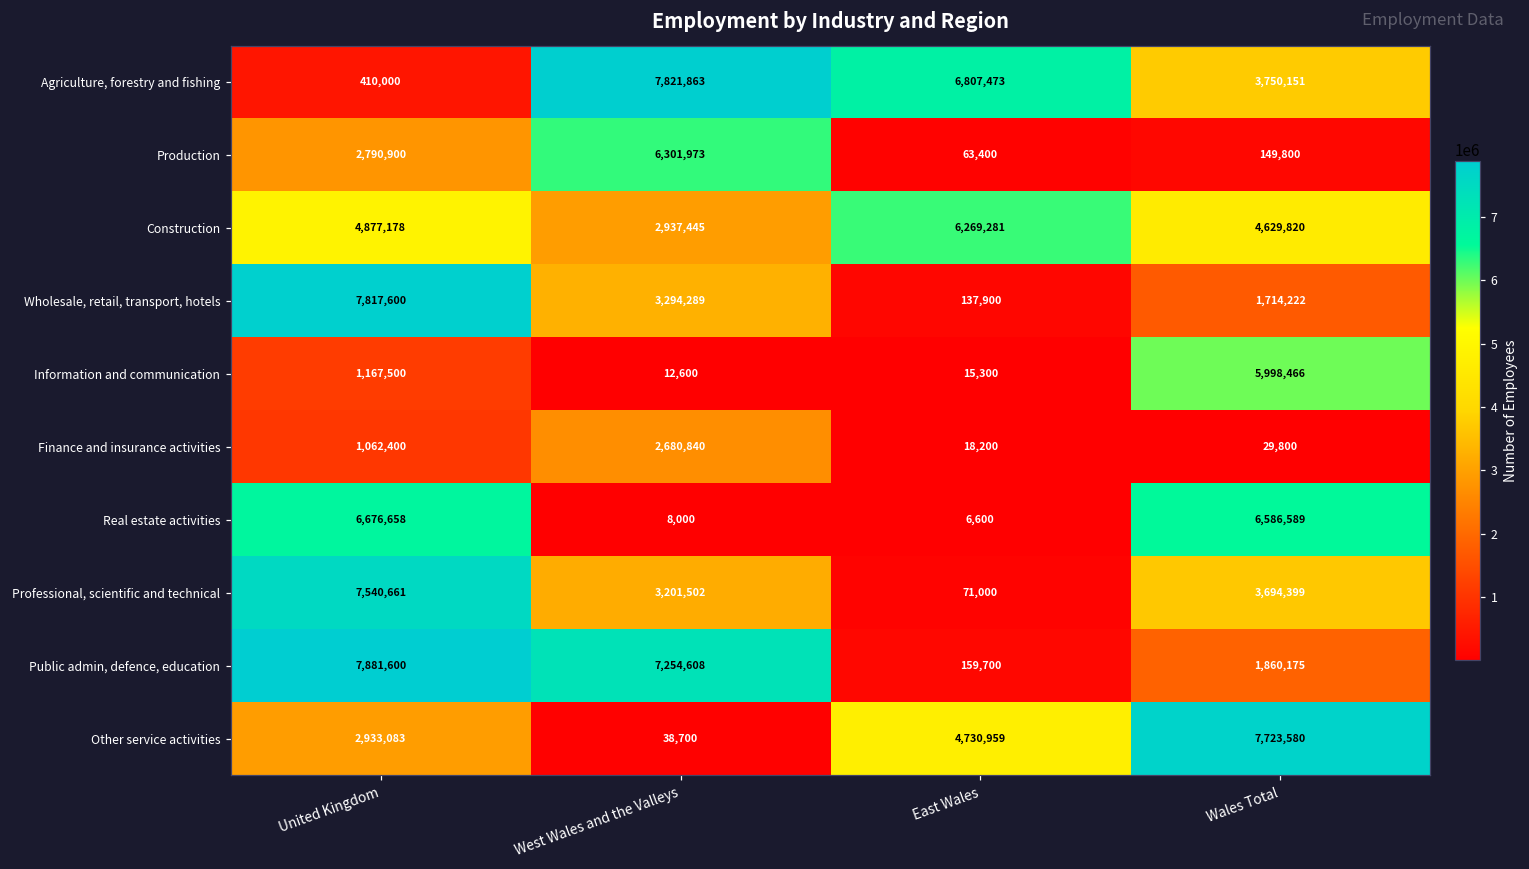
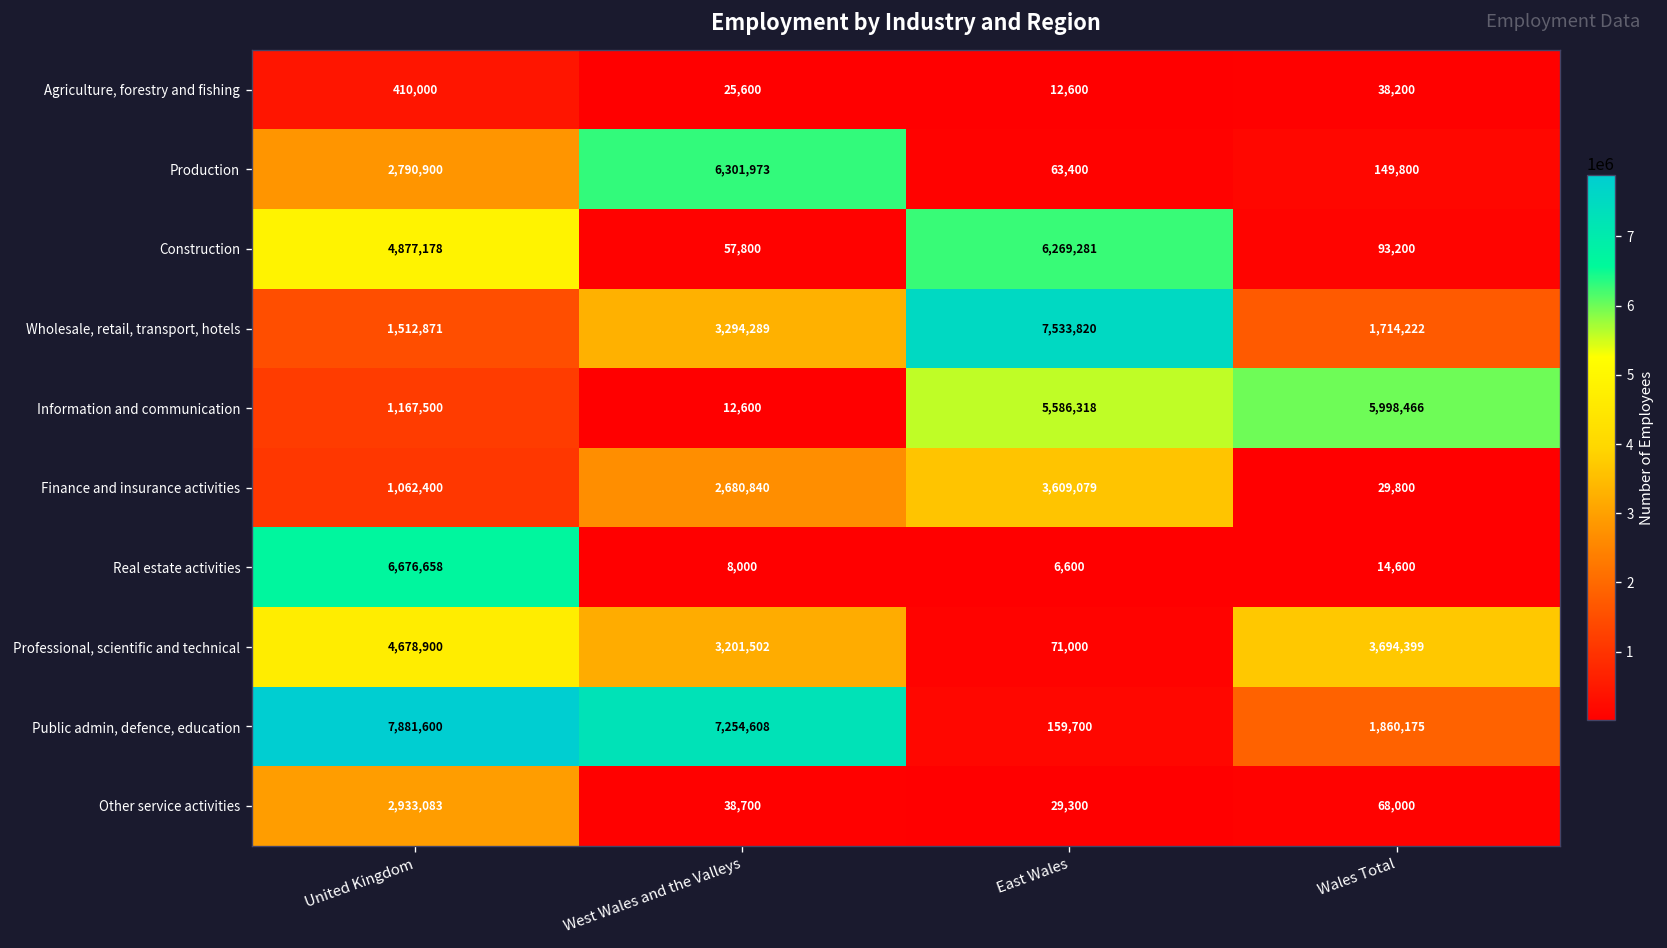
  {
    "Agriculture, forestry and fishing": {
      "United Kingdom": "410,000",
-     "West Wales and the Valleys": "7,821,863",
-     "East Wales": "6,807,473",
-     "Wales Total": "3,750,151"
+     "West Wales and the Valleys": "25,600",
+     "East Wales": "12,600",
+     "Wales Total": "38,200"
    },
    "Production": {
      "United Kingdom": "2,790,900",
      "West Wales and the Valleys": "6,301,973",
      "East Wales": "63,400",
      "Wales Total": "149,800"
    },
    "Construction": {
      "United Kingdom": "4,877,178",
-     "West Wales and the Valleys": "2,937,445",
+     "West Wales and the Valleys": "57,800",
      "East Wales": "6,269,281",
-     "Wales Total": "4,629,820"
+     "Wales Total": "93,200"
    },
    "Wholesale, retail, transport, hotels": {
-     "United Kingdom": "7,817,600",
+     "United Kingdom": "1,512,871",
      "West Wales and the Valleys": "3,294,289",
-     "East Wales": "137,900",
+     "East Wales": "7,533,820",
      "Wales Total": "1,714,222"
    },
    "Information and communication": {
      "United Kingdom": "1,167,500",
      "West Wales and the Valleys": "12,600",
-     "East Wales": "15,300",
+     "East Wales": "5,586,318",
      "Wales Total": "5,998,466"
    },
    "Finance and insurance activities": {
      "United Kingdom": "1,062,400",
      "West Wales and the Valleys": "2,680,840",
-     "East Wales": "18,200",
+     "East Wales": "3,609,079",
      "Wales Total": "29,800"
    },
    "Real estate activities": {
      "United Kingdom": "6,676,658",
      "West Wales and the Valleys": "8,000",
      "East Wales": "6,600",
-     "Wales Total": "6,586,589"
+     "Wales Total": "14,600"
    },
    "Professional, scientific and technical": {
-     "United Kingdom": "7,540,661",
+     "United Kingdom": "4,678,900",
      "West Wales and the Valleys": "3,201,502",
      "East Wales": "71,000",
      "Wales Total": "3,694,399"
    },
    "Public admin, defence, education": {
      "United Kingdom": "7,881,600",
      "West Wales and the Valleys": "7,254,608",
      "East Wales": "159,700",
      "Wales Total": "1,860,175"
    },
    "Other service activities": {
      "United Kingdom": "2,933,083",
      "West Wales and the Valleys": "38,700",
-     "East Wales": "4,730,959",
-     "Wales Total": "7,723,580"
+     "East Wales": "29,300",
+     "Wales Total": "68,000"
    }
  }
